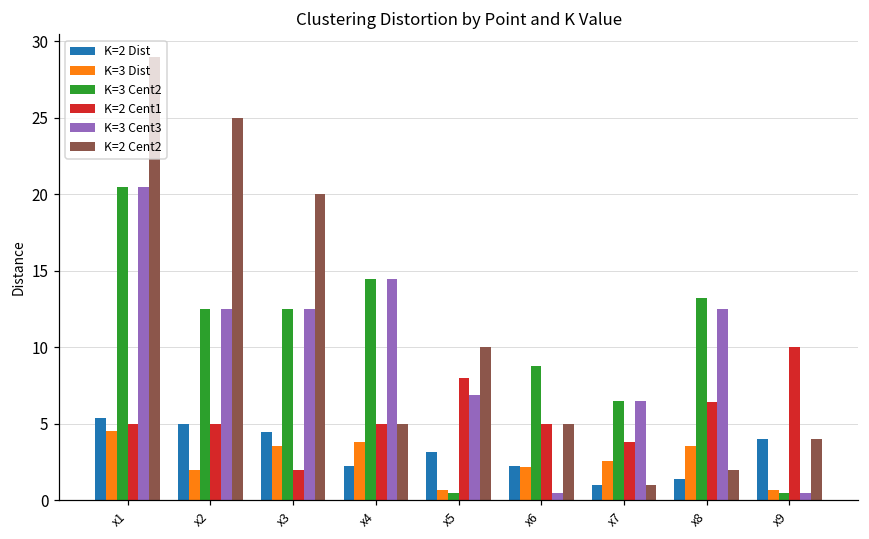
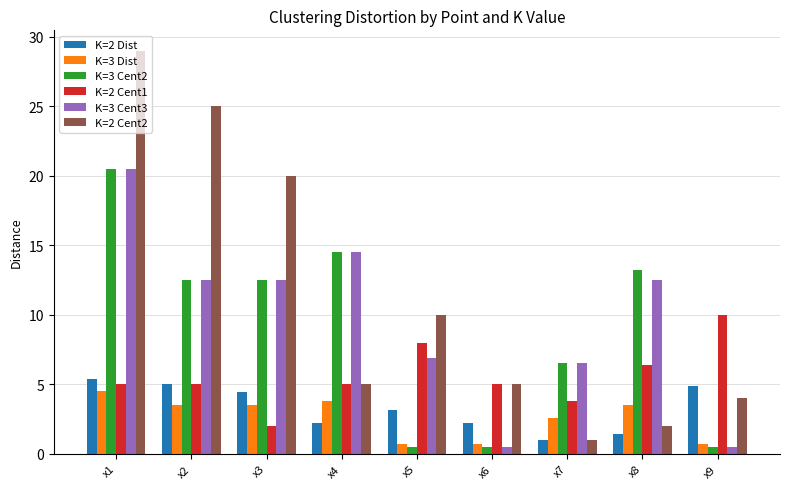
  {
    "K=2 Dist": {
      "x1": 5.4,
      "x2": 5.0,
      "x3": 4.5,
      "x4": 2.2,
      "x5": 3.2,
      "x6": 2.2,
      "x7": 1.0,
      "x8": 1.4,
-     "x9": 4.0
+     "x9": 4.9
    },
    "K=3 Dist": {
      "x1": 4.5,
-     "x2": 2.0,
+     "x2": 3.5,
      "x3": 3.5,
      "x4": 3.8,
      "x5": 0.7,
-     "x6": 2.2,
+     "x6": 0.7,
      "x7": 2.6,
      "x8": 3.5,
      "x9": 0.7
    },
    "K=3 Cent2": {
      "x1": 20.5,
      "x2": 12.5,
      "x3": 12.5,
      "x4": 14.5,
      "x5": 0.5,
-     "x6": 8.8,
+     "x6": 0.5,
      "x7": 6.5,
      "x8": 13.2,
      "x9": 0.5
    },
    "K=2 Cent1": {
      "x1": 5.0,
      "x2": 5.0,
      "x3": 2.0,
      "x4": 5.0,
      "x5": 8.0,
      "x6": 5.0,
      "x7": 3.8,
      "x8": 6.4,
      "x9": 10.0
    },
    "K=3 Cent3": {
      "x1": 20.5,
      "x2": 12.5,
      "x3": 12.5,
      "x4": 14.5,
      "x5": 6.9,
      "x6": 0.5,
      "x7": 6.5,
      "x8": 12.5,
      "x9": 0.5
    },
    "K=2 Cent2": {
      "x2": 25.0,
      "x3": 20.0,
      "x4": 5.0,
      "x5": 10.0,
      "x6": 5.0,
      "x7": 1.0,
      "x8": 2.0,
      "x9": 4.0
    }
  }
